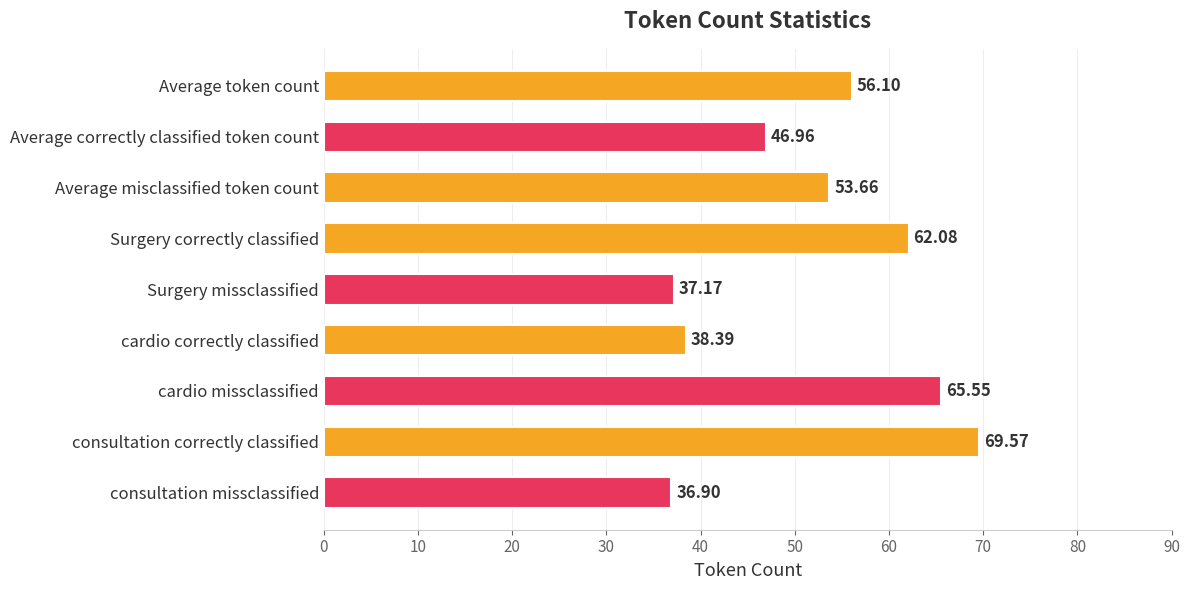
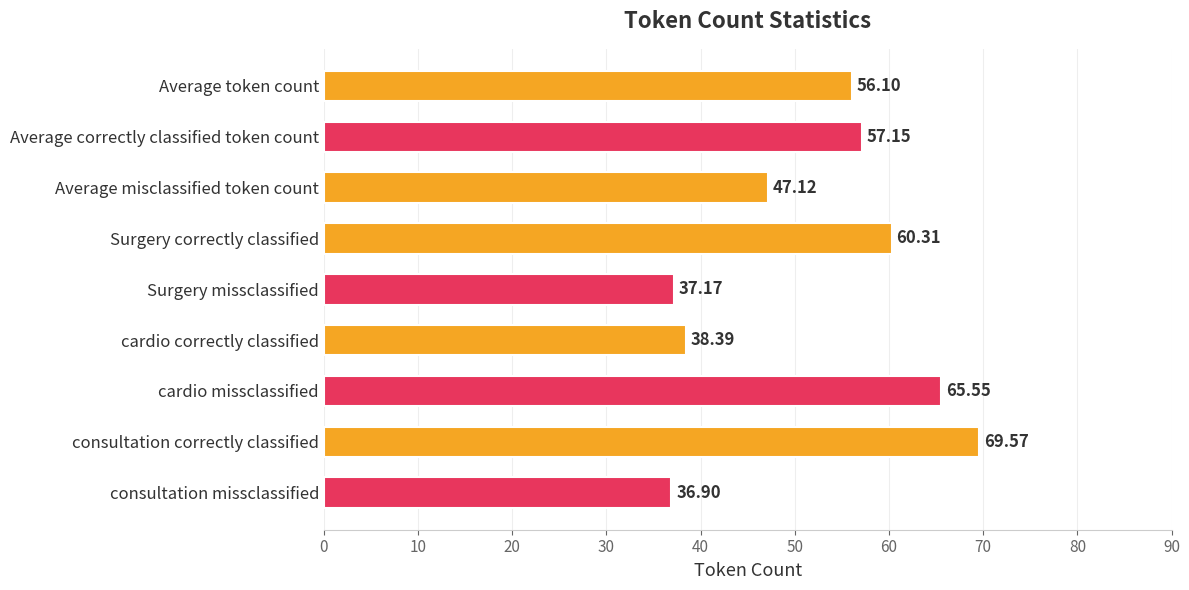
  {
    "Average token count": 56.10,
-   "Average correctly classified token count": 46.96,
-   "Average misclassified token count": 53.66,
-   "Surgery correctly classified": 62.08,
+   "Average correctly classified token count": 57.15,
+   "Average misclassified token count": 47.12,
+   "Surgery correctly classified": 60.31,
    "Surgery missclassified": 37.17,
    "cardio correctly classified": 38.39,
    "cardio missclassified": 65.55,
    "consultation correctly classified": 69.57,
    "consultation missclassified": 36.90
  }
